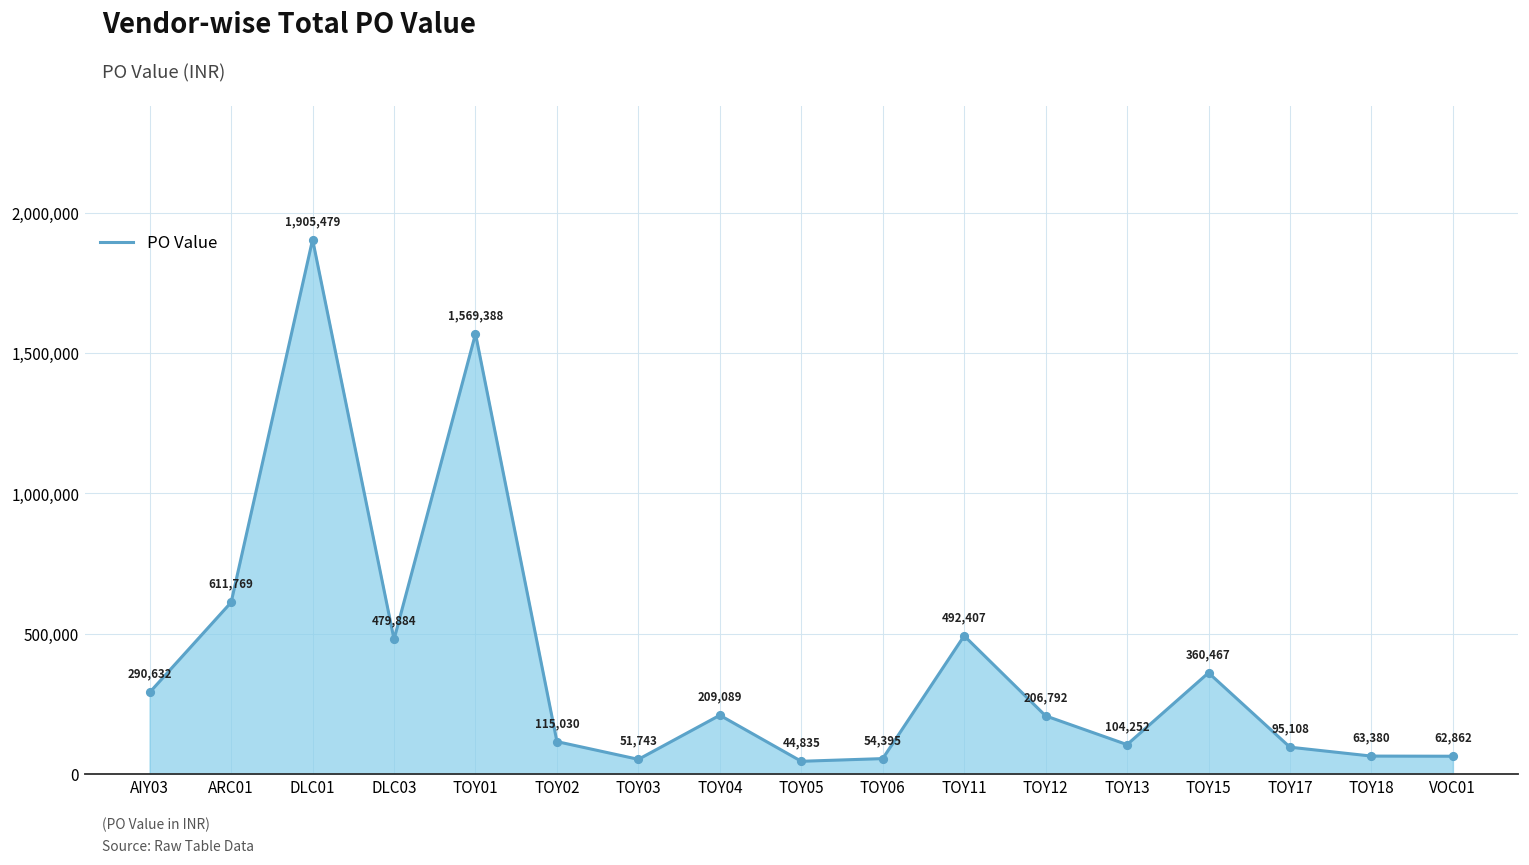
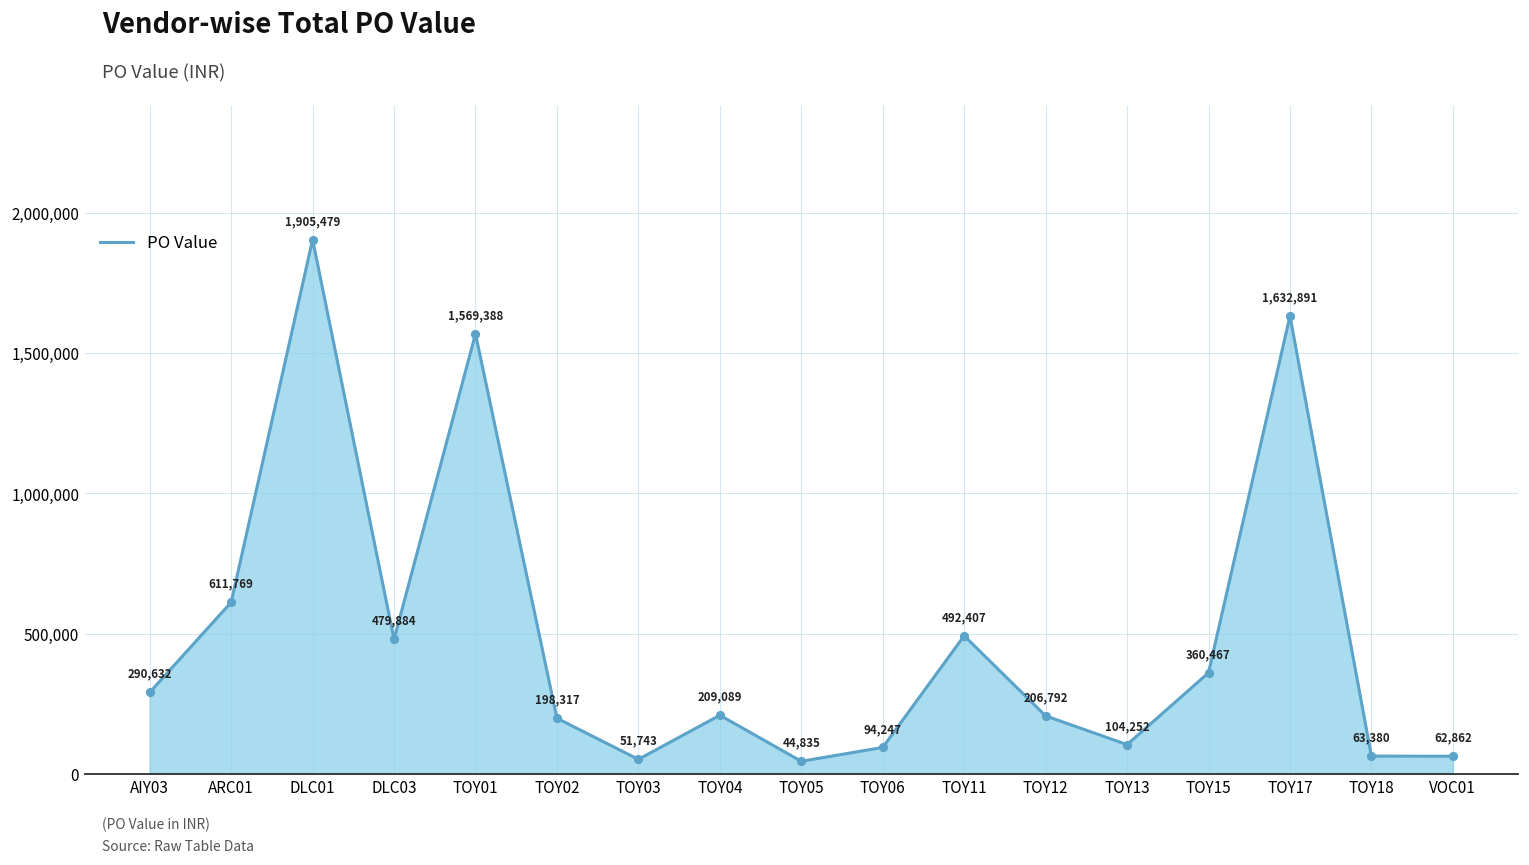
  {
    "AIY03": "290,632",
    "ARC01": "611,769",
    "DLC01": "1,905,479",
    "DLC03": "479,884",
    "TOY01": "1,569,388",
-   "TOY02": "115,030",
+   "TOY02": "198,317",
    "TOY03": "51,743",
    "TOY04": "209,089",
    "TOY05": "44,835",
-   "TOY06": "54,395",
+   "TOY06": "94,247",
    "TOY11": "492,407",
    "TOY12": "206,792",
    "TOY13": "104,252",
    "TOY15": "360,467",
-   "TOY17": "95,108",
+   "TOY17": "1,632,891",
    "TOY18": "63,380",
    "VOC01": "62,862"
  }
